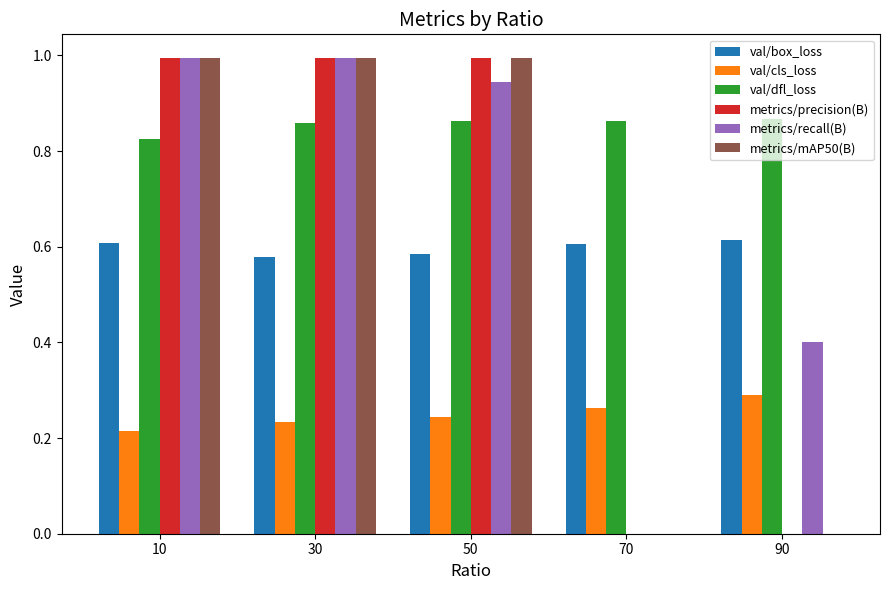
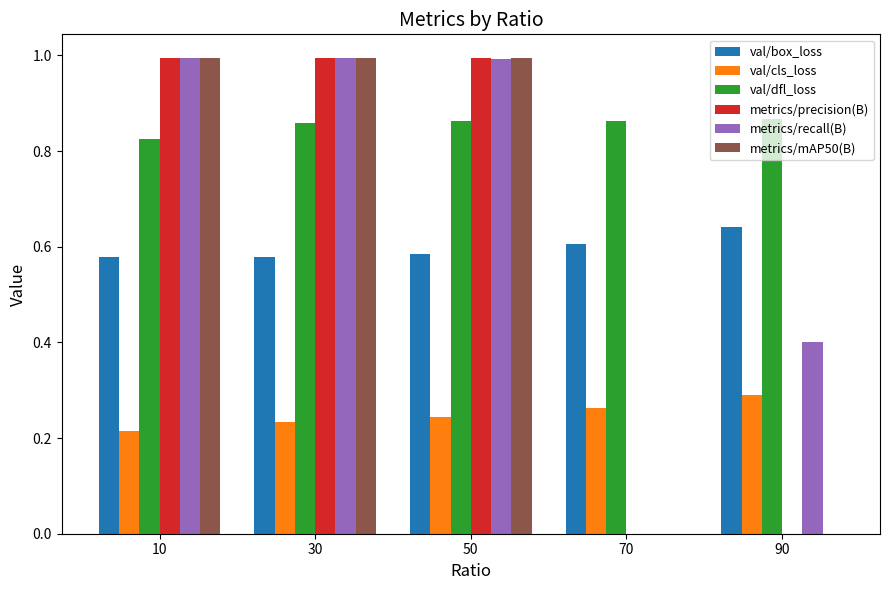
  {
    "val/box_loss": {
-     "10": 0.61,
+     "10": 0.58,
      "30": 0.58,
      "50": 0.59,
      "70": 0.61,
-     "90": 0.61
+     "90": 0.64
    },
    "val/cls_loss": {
      "10": 0.21,
      "30": 0.23,
      "50": 0.24,
      "70": 0.26,
      "90": 0.29
    },
    "val/dfl_loss": {
      "10": 0.83,
      "30": 0.86,
      "50": 0.86,
      "70": 0.86
    },
    "metrics/precision(B)": {
      "10": 0.99,
      "30": 0.99,
      "50": 0.99,
      "70": 0.00,
      "90": 0.00
    },
    "metrics/recall(B)": {
      "10": 0.99,
      "30": 0.99,
-     "50": 0.94,
+     "50": 0.99,
      "70": 0.00,
      "90": 0.40
    },
    "metrics/mAP50(B)": {
      "10": 0.99,
      "30": 0.99,
      "50": 0.99,
      "70": 0.00,
      "90": 0.00
    }
  }
